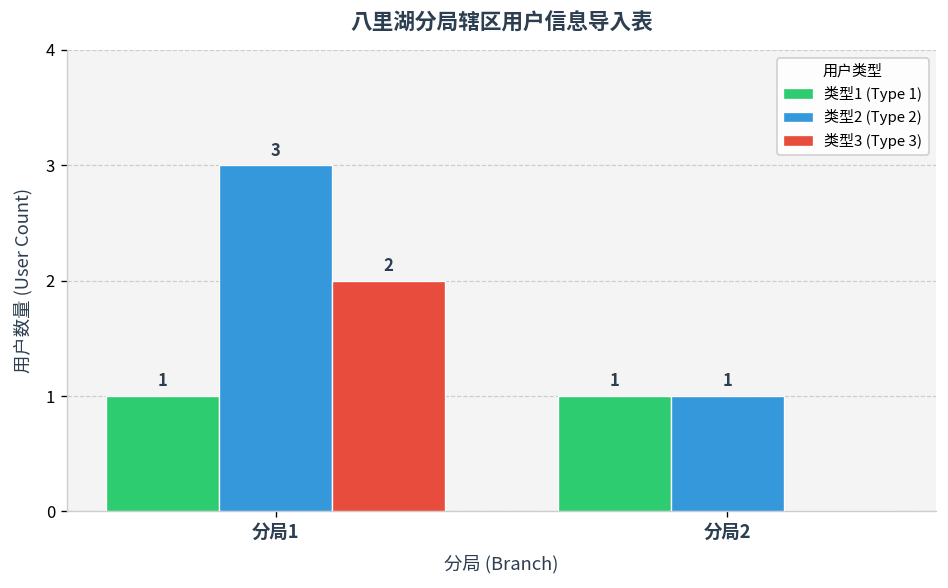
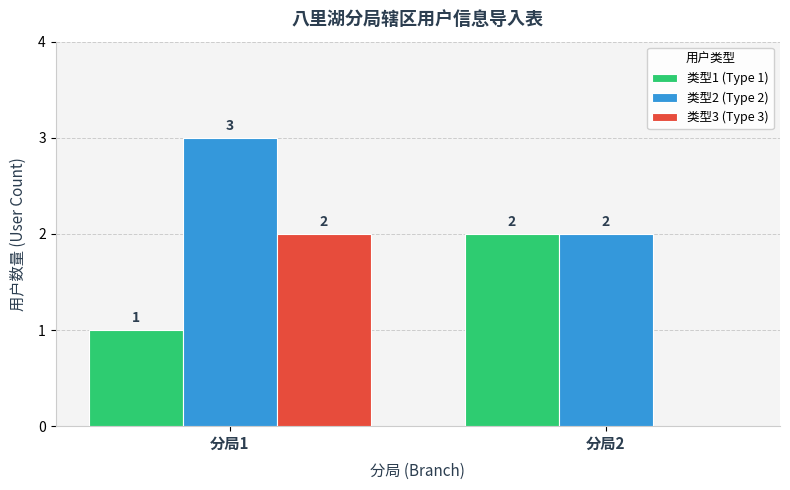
  {
    "类型1 (Type 1)": {
      "分局1": 1,
-     "分局2": 1
+     "分局2": 2
    },
    "类型2 (Type 2)": {
      "分局1": 3,
-     "分局2": 1
+     "分局2": 2
    },
    "类型3 (Type 3)": {
      "分局1": 2
    }
  }
